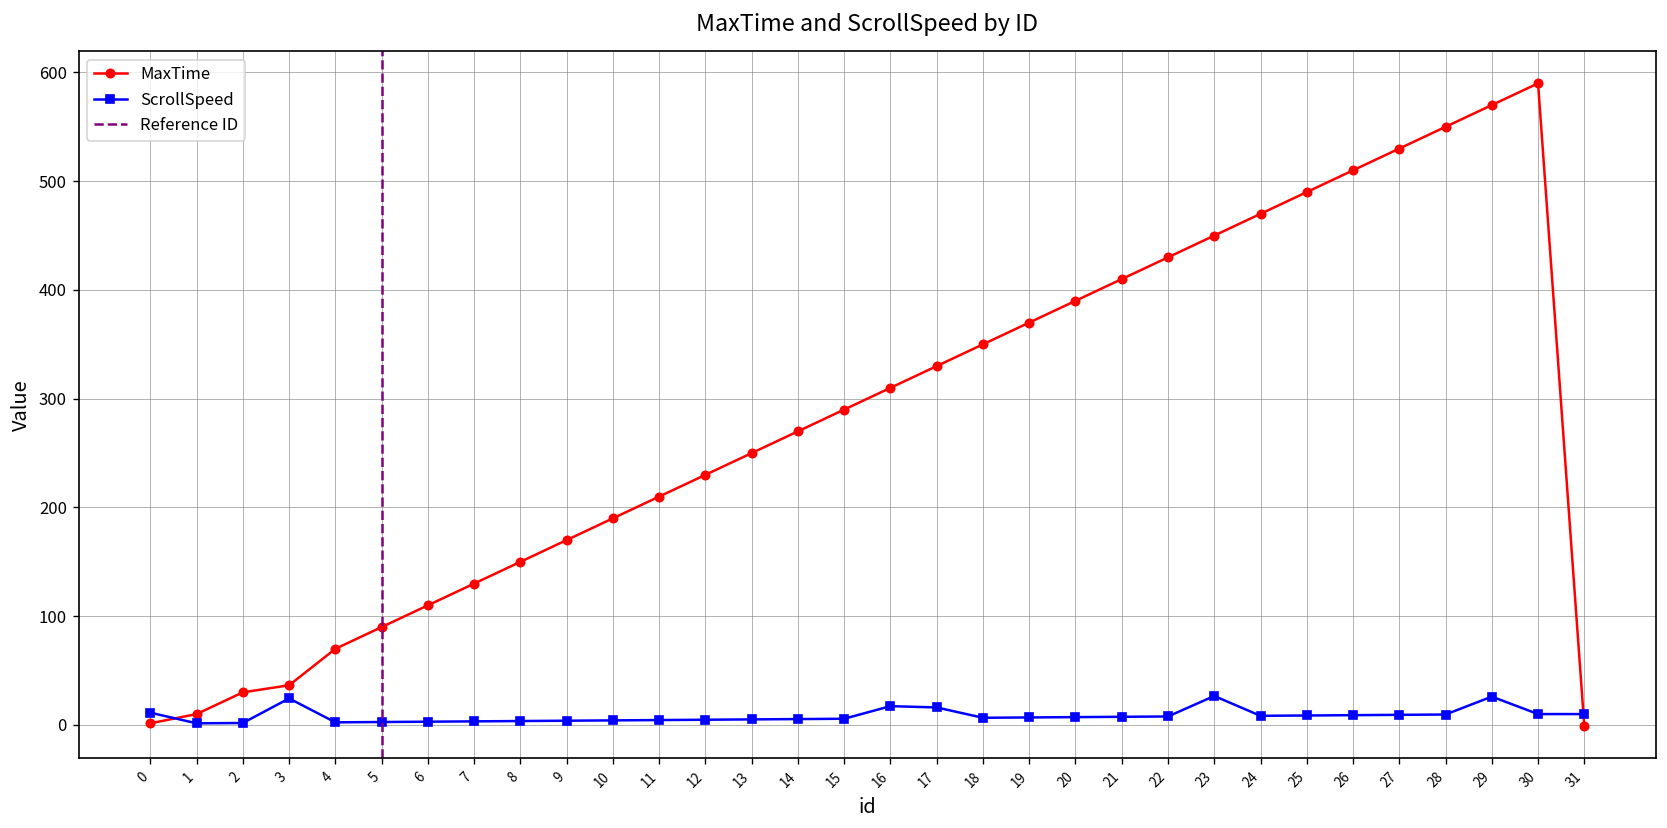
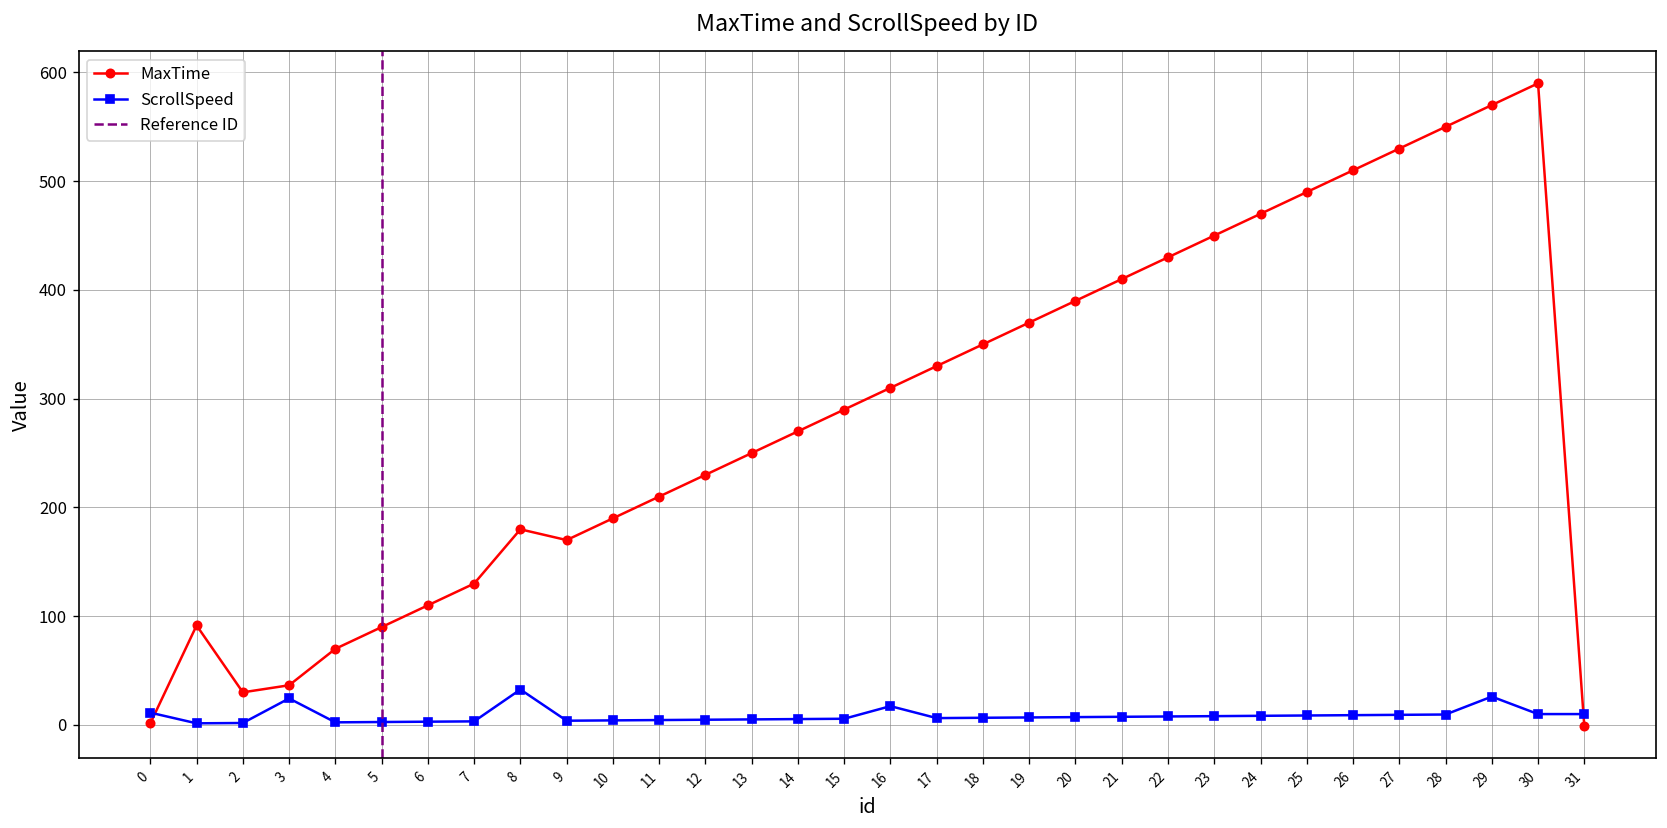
  {
    "MaxTime": {
      "0": 0,
-     "1": 10,
+     "1": 90,
      "2": 30,
      "3": 40,
      "4": 70,
      "5": 90,
      "6": 110,
      "7": 130,
-     "8": 150,
+     "8": 180,
      "9": 170,
      "10": 190,
      "11": 210,
      "12": 230,
      "13": 250,
      "14": 270,
      "15": 290,
      "16": 310,
      "17": 330,
      "18": 350,
      "19": 370,
      "20": 390,
      "21": 410,
      "22": 430,
      "23": 450,
      "24": 470,
      "25": 490,
      "26": 510,
      "27": 530,
      "28": 550,
      "29": 570,
      "30": 590,
      "31": 0
    },
    "ScrollSpeed": {
      "0": 10,
      "1": 0,
      "2": 0,
      "3": 20,
      "4": 0,
      "5": 0,
      "6": 0,
      "7": 0,
-     "8": 0,
+     "8": 30,
      "9": 0,
      "10": 0,
      "11": 0,
      "12": 0,
      "13": 10,
      "14": 10,
      "15": 10,
      "16": 20,
-     "17": 20,
+     "17": 10,
      "18": 10,
      "19": 10,
      "20": 10,
      "21": 10,
      "22": 10,
-     "23": 30,
+     "23": 10,
      "24": 10,
      "25": 10,
      "26": 10,
      "27": 10,
      "28": 10,
      "29": 30,
      "30": 10,
      "31": 10
    }
  }
